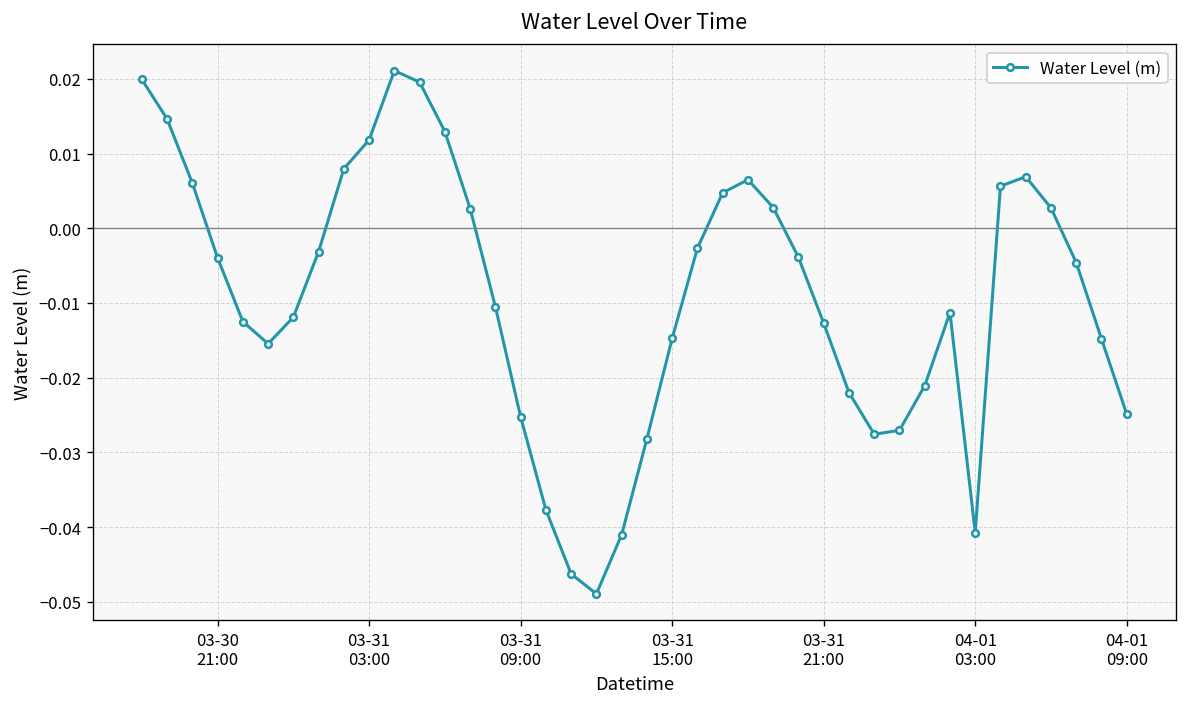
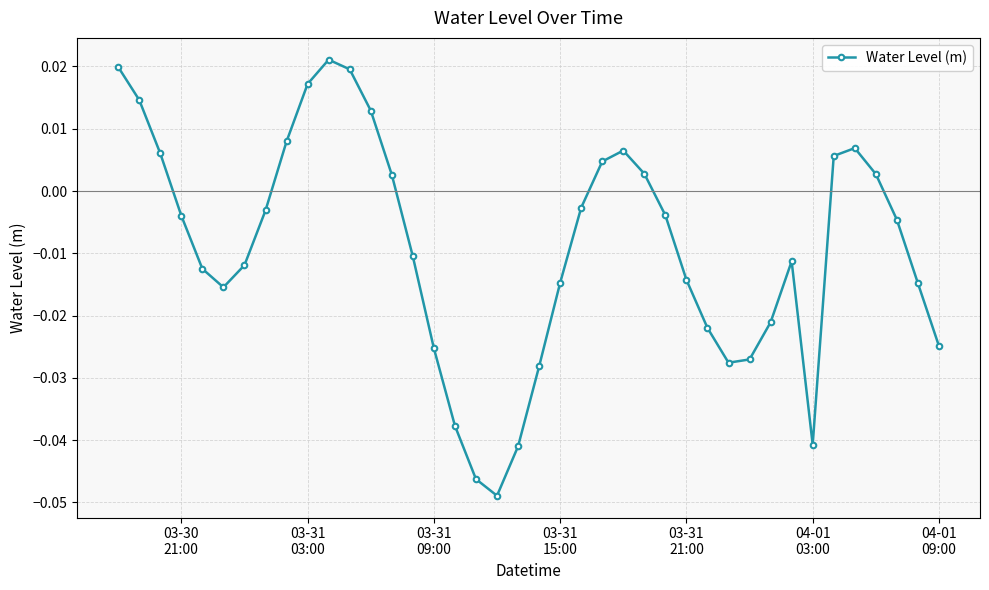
  {
    "03-30 21:00": -0.004,
-   "03-31 03:00": 0.012,
+   "03-31 03:00": 0.017,
    "03-31 09:00": -0.025,
    "03-31 15:00": -0.015,
-   "03-31 21:00": -0.013,
+   "03-31 21:00": -0.014,
    "04-01 03:00": -0.041,
    "04-01 09:00": -0.025
  }
